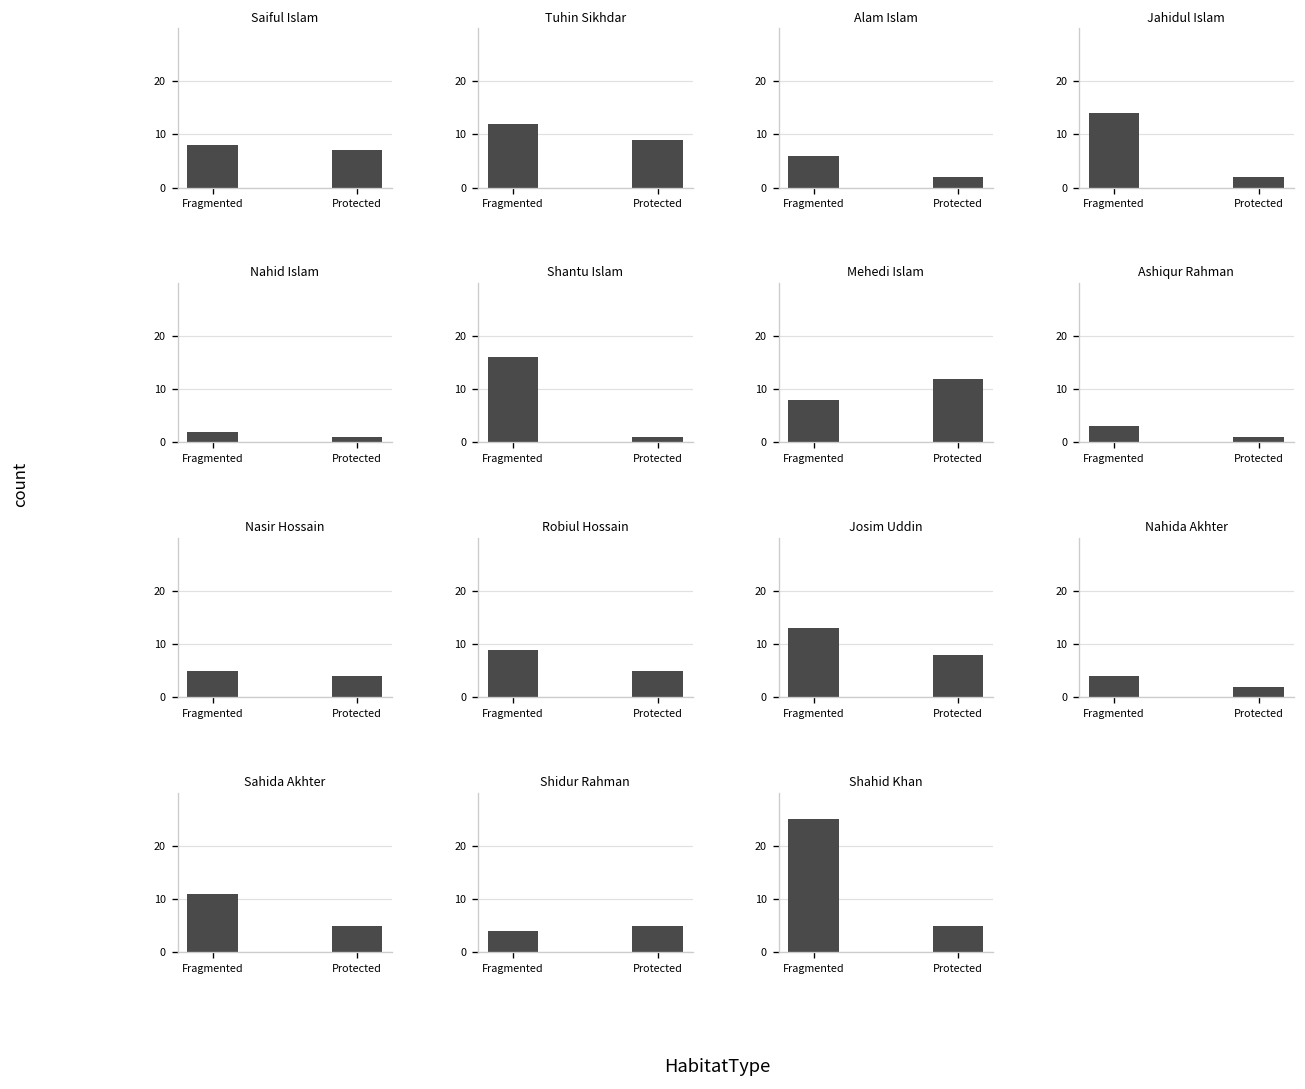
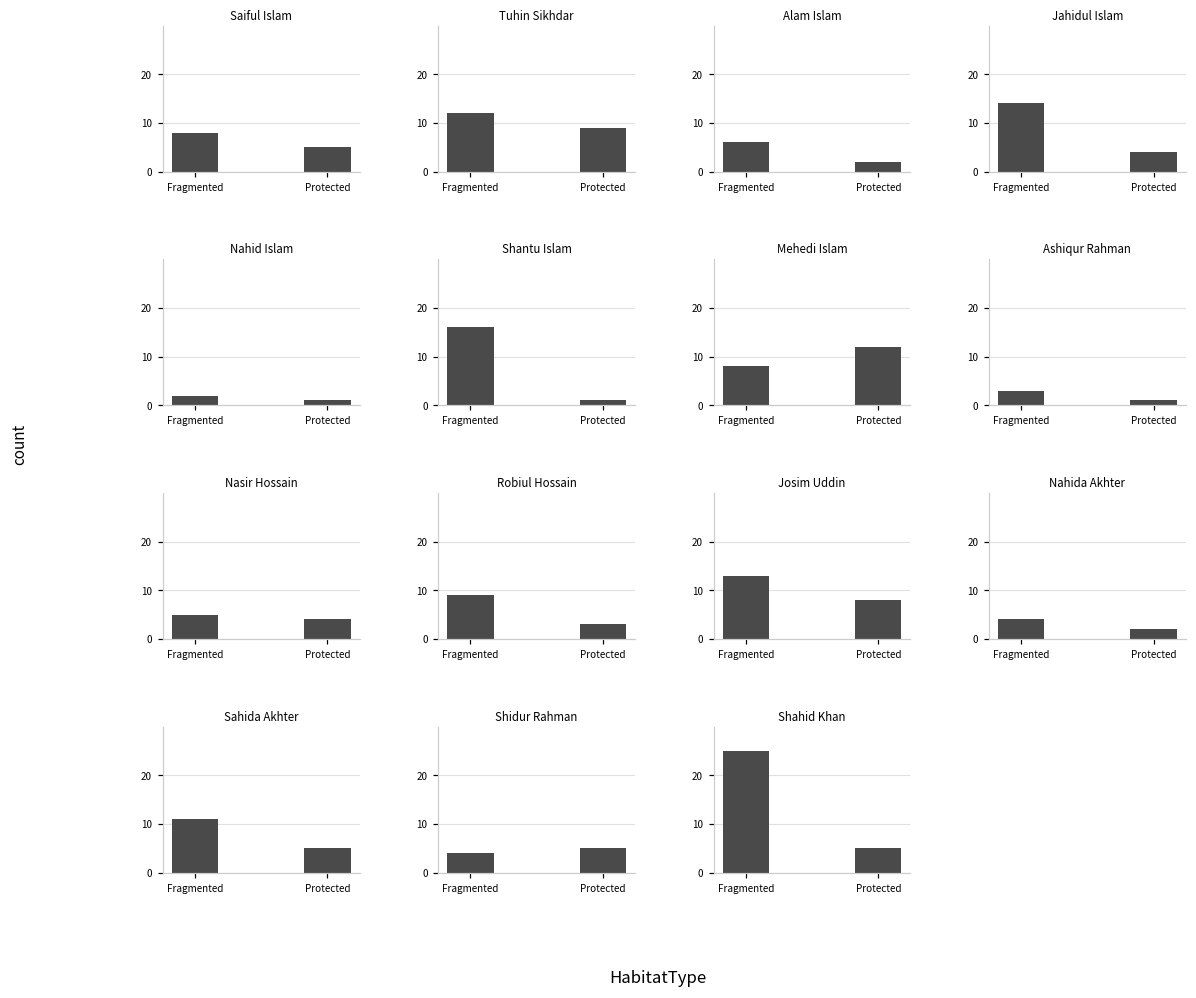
  {
    "Saiful Islam": {
      "Fragmented": 8,
-     "Protected": 7
+     "Protected": 5
    },
    "Tuhin Sikhdar": {
      "Fragmented": 12,
      "Protected": 9
    },
    "Alam Islam": {
      "Fragmented": 6,
      "Protected": 2
    },
    "Jahidul Islam": {
      "Fragmented": 14,
-     "Protected": 2
+     "Protected": 4
    },
    "Nahid Islam": {
      "Fragmented": 2,
      "Protected": 1
    },
    "Shantu Islam": {
      "Fragmented": 16,
      "Protected": 1
    },
    "Mehedi Islam": {
      "Fragmented": 8,
      "Protected": 12
    },
    "Ashiqur Rahman": {
      "Fragmented": 3,
      "Protected": 1
    },
    "Nasir Hossain": {
      "Fragmented": 5,
      "Protected": 4
    },
    "Robiul Hossain": {
      "Fragmented": 9,
-     "Protected": 5
+     "Protected": 3
    },
    "Josim Uddin": {
      "Fragmented": 13,
      "Protected": 8
    },
    "Nahida Akhter": {
      "Fragmented": 4,
      "Protected": 2
    },
    "Sahida Akhter": {
      "Fragmented": 11,
      "Protected": 5
    },
    "Shidur Rahman": {
      "Fragmented": 4,
      "Protected": 5
    },
    "Shahid Khan": {
      "Fragmented": 25,
      "Protected": 5
    }
  }
